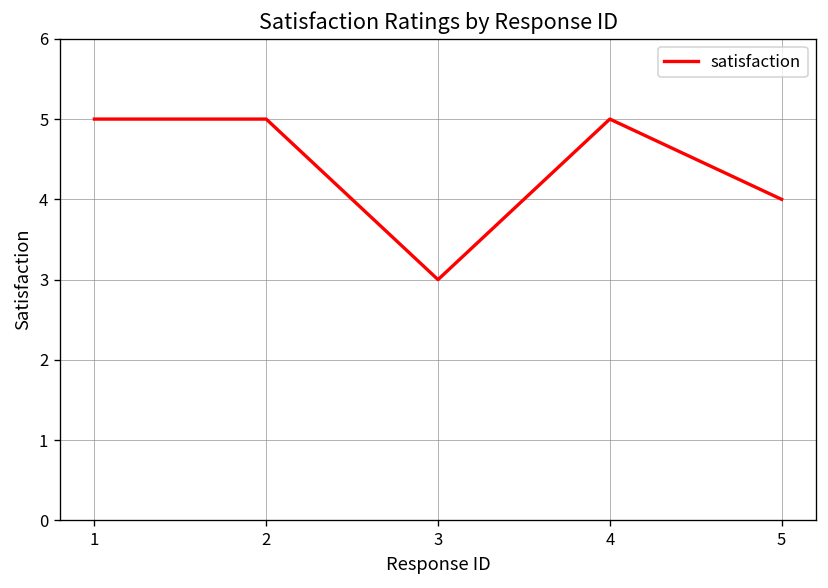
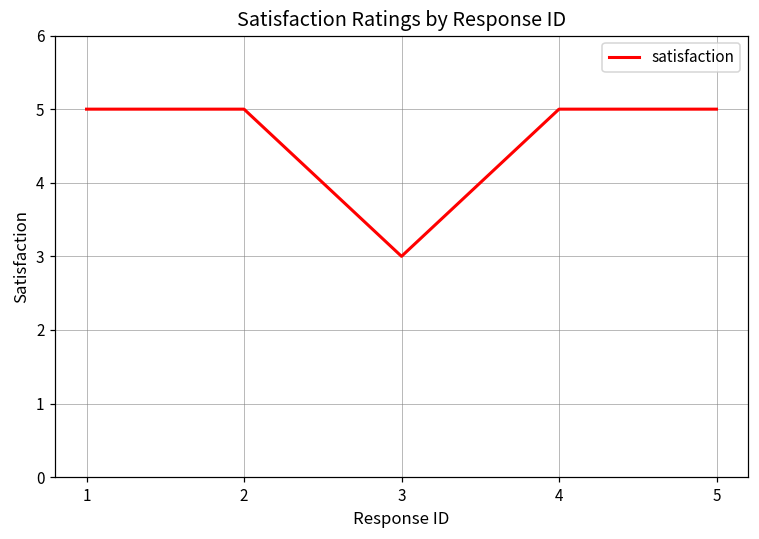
  {
    "1": 5,
    "2": 5,
    "3": 3,
    "4": 5,
-   "5": 4
+   "5": 5
  }
